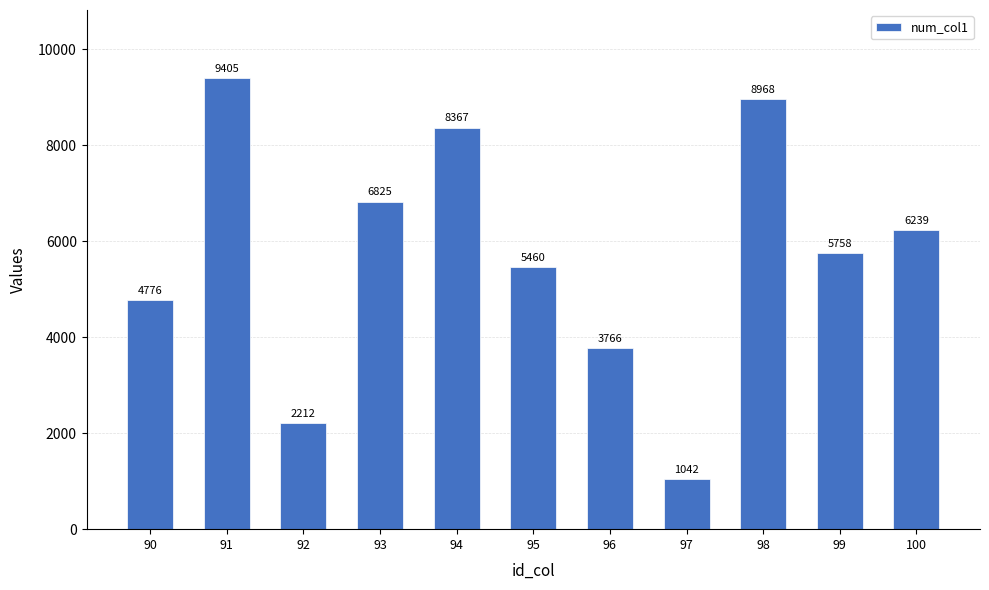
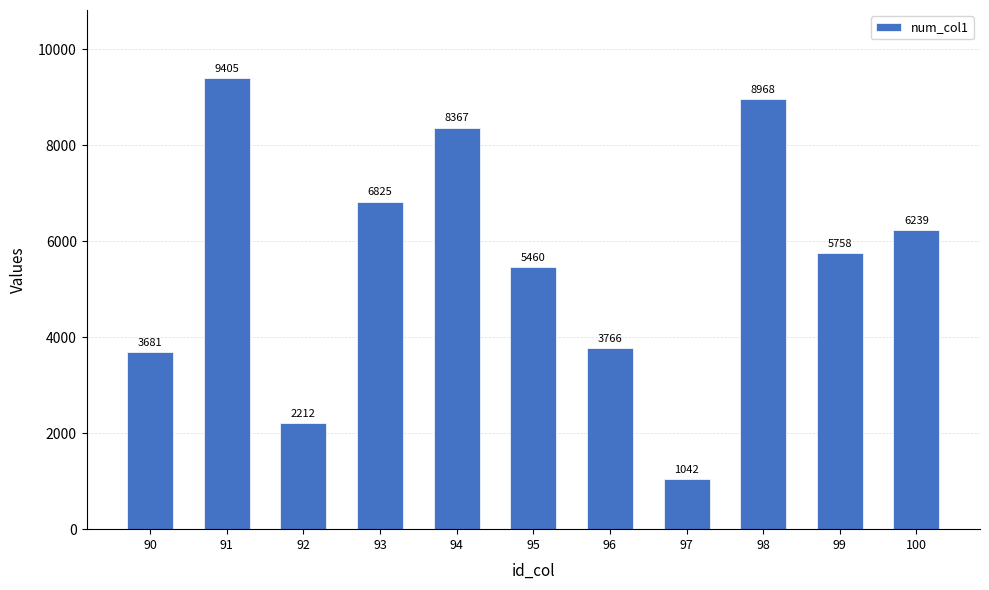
  {
-   "90": 4776,
+   "90": 3681,
    "91": 9405,
    "92": 2212,
    "93": 6825,
    "94": 8367,
    "95": 5460,
    "96": 3766,
    "97": 1042,
    "98": 8968,
    "99": 5758,
    "100": 6239
  }
